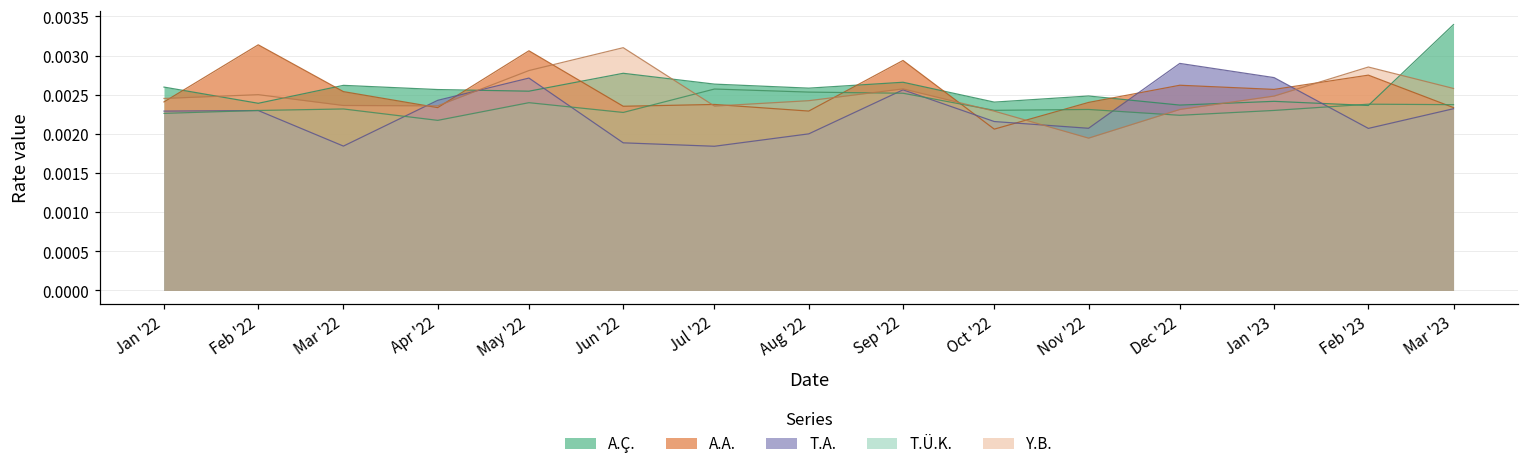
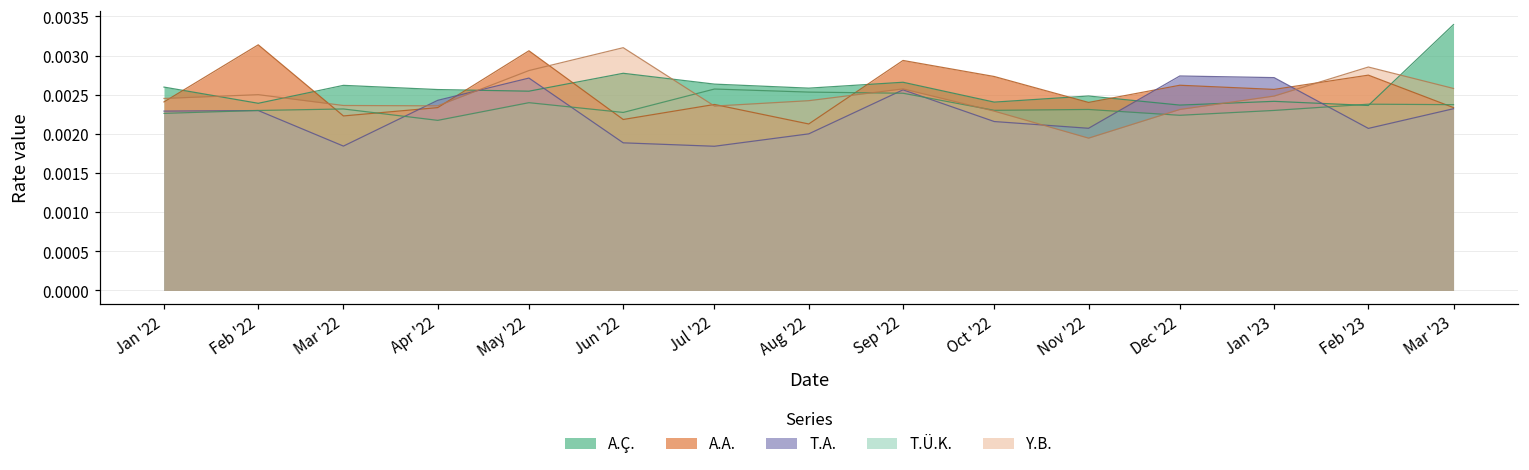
  {
    "A.A.": {
      "Jan '22": 0.0024,
      "Feb '22": 0.0031,
-     "Mar '22": 0.0025,
+     "Mar '22": 0.0022,
      "May '22": 0.0031,
-     "Jun '22": 0.0024,
-     "Aug '22": 0.0023,
+     "Jun '22": 0.0022,
+     "Aug '22": 0.0021,
      "Sep '22": 0.0029,
-     "Oct '22": 0.0021,
+     "Oct '22": 0.0027,
      "Nov '22": 0.0024,
      "Dec '22": 0.0026,
      "Jan '23": 0.0026,
      "Feb '23": 0.0027
    },
    "T.A.": {
      "Mar '22": 0.0018,
      "Apr '22": 0.0024,
      "May '22": 0.0027,
      "Jun '22": 0.0019,
      "Jul '22": 0.0018,
      "Aug '22": 0.0020,
      "Oct '22": 0.0022,
      "Nov '22": 0.0021,
-     "Dec '22": 0.0029,
+     "Dec '22": 0.0027,
      "Jan '23": 0.0027,
      "Feb '23": 0.0021
    },
    "Y.B.": {
      "Jan '22": 0.0025,
      "Feb '22": 0.0025,
      "Mar '22": 0.0024,
      "May '22": 0.0028,
      "Jun '22": 0.0031,
      "Aug '22": 0.0024,
      "Nov '22": 0.0019,
      "Dec '22": 0.0023,
      "Jan '23": 0.0025,
      "Feb '23": 0.0029,
      "Mar '23": 0.0026
    }
  }
